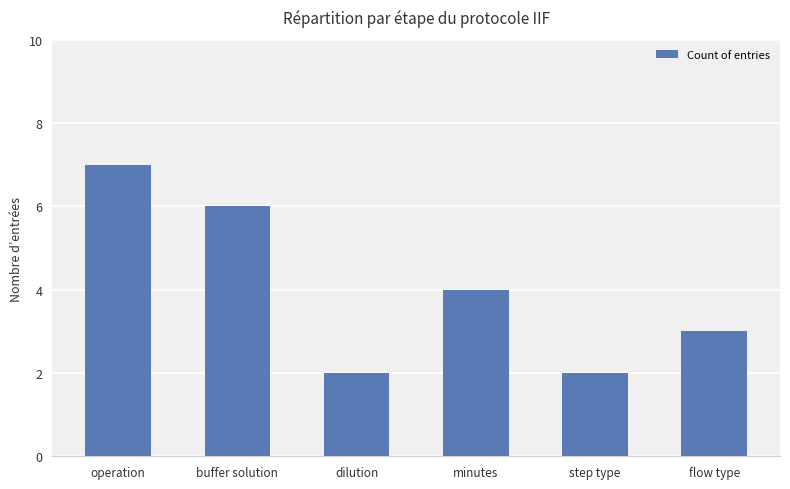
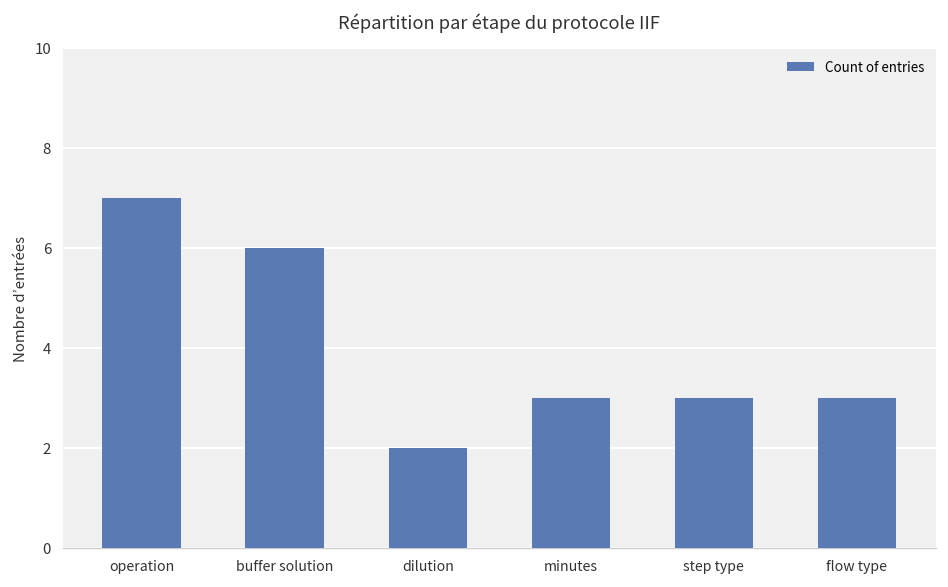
  {
    "operation": 7,
    "buffer solution": 6,
    "dilution": 2,
-   "minutes": 4,
-   "step type": 2,
+   "minutes": 3,
+   "step type": 3,
    "flow type": 3
  }
